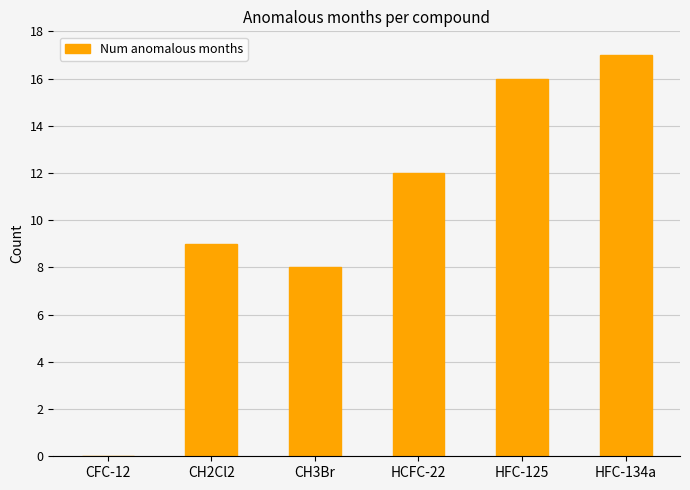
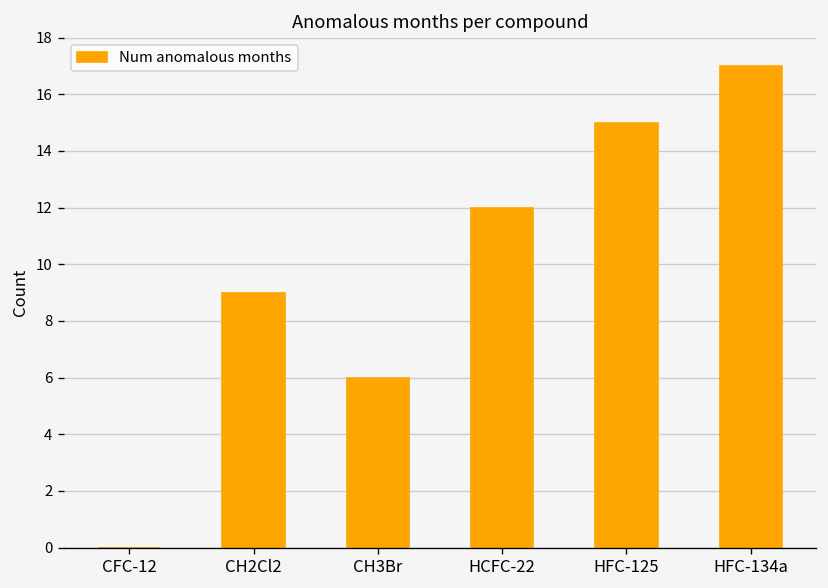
  {
    "CFC-12": 0,
    "CH2Cl2": 9,
-   "CH3Br": 8,
+   "CH3Br": 6,
    "HCFC-22": 12,
-   "HFC-125": 16,
+   "HFC-125": 15,
    "HFC-134a": 17
  }
